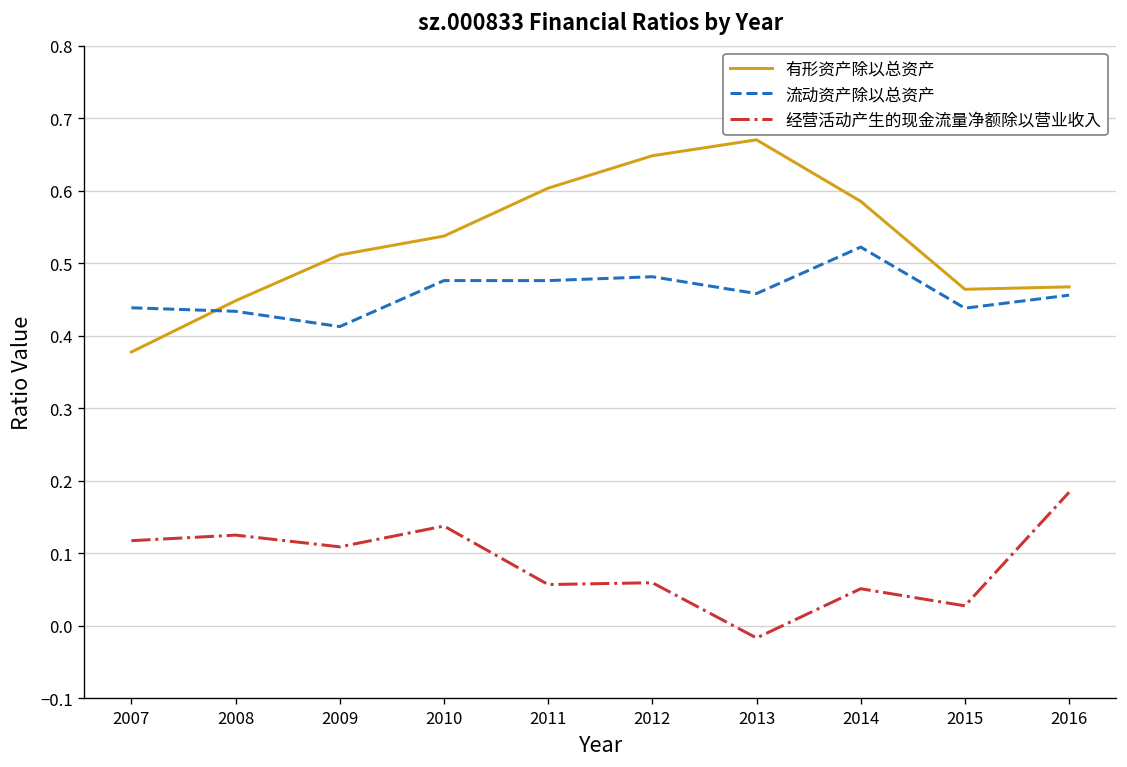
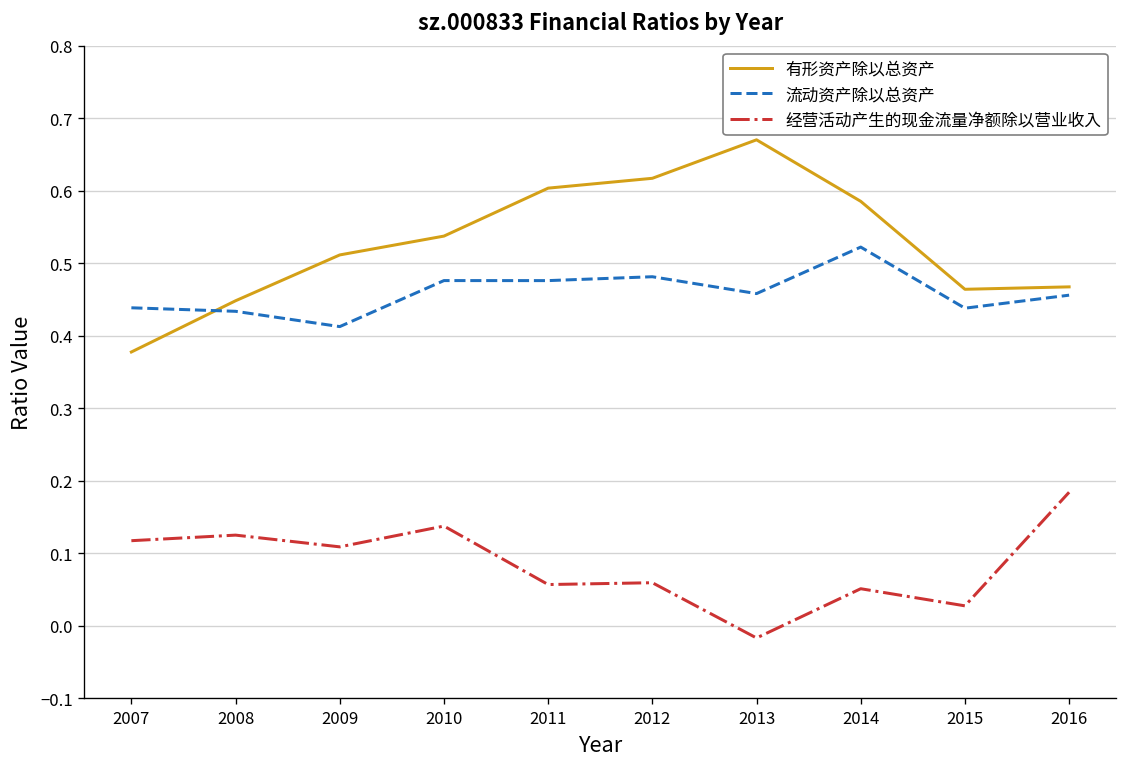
  {
    "有形资产除以总资产": {
      "2007": 0.38,
      "2008": 0.45,
      "2009": 0.51,
      "2010": 0.54,
      "2011": 0.60,
-     "2012": 0.65,
+     "2012": 0.62,
      "2013": 0.67,
      "2014": 0.59,
      "2015": 0.46,
      "2016": 0.47
    },
    "流动资产除以总资产": {
      "2007": 0.44,
      "2008": 0.43,
      "2009": 0.41,
      "2010": 0.48,
      "2011": 0.48,
      "2012": 0.48,
      "2013": 0.46,
      "2014": 0.52,
      "2015": 0.44,
      "2016": 0.46
    },
    "经营活动产生的现金流量净额除以营业收入": {
      "2007": 0.12,
      "2008": 0.12,
      "2009": 0.11,
      "2010": 0.14,
      "2011": 0.06,
      "2012": 0.06,
      "2013": -0.02,
      "2014": 0.05,
      "2015": 0.03,
      "2016": 0.18
    }
  }
